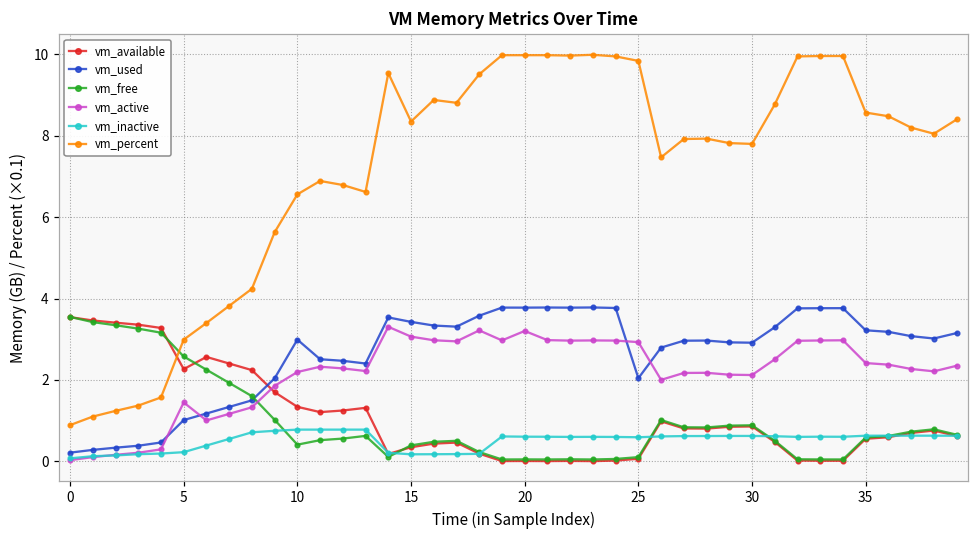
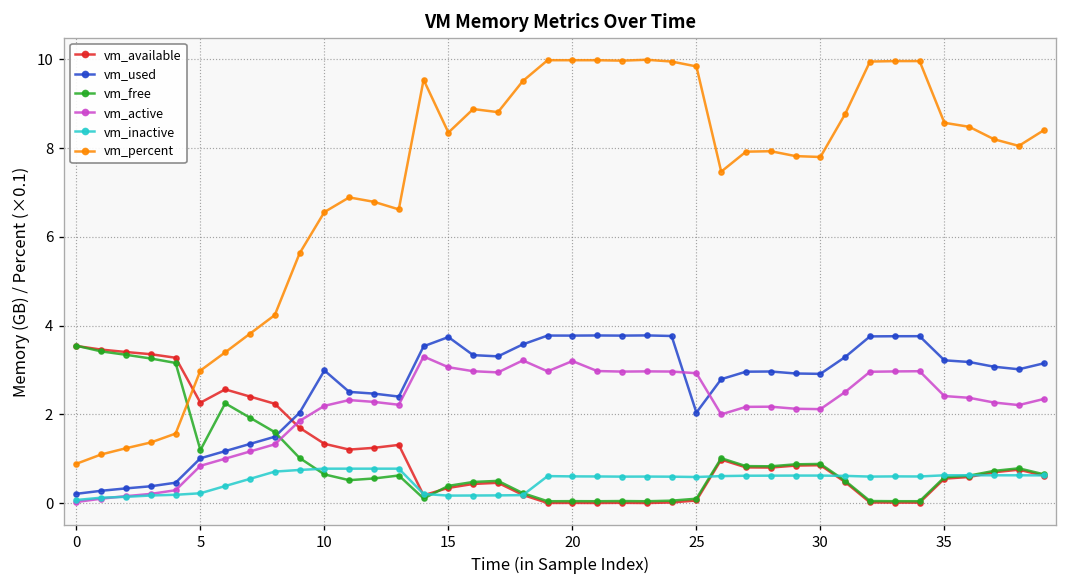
  {
    "vm_available": {
      "5": 2.3,
      "10": 1.3
    },
    "vm_used": {
      "0": 0.2,
      "5": 1.0,
      "10": 3.0,
-     "15": 3.4,
+     "15": 3.7,
      "20": 3.8,
      "25": 2.0,
      "30": 2.9,
      "35": 3.2
    },
    "vm_free": {
-     "5": 2.6,
-     "10": 0.4
+     "5": 1.2,
+     "10": 0.7
    },
    "vm_active": {
-     "5": 1.4,
+     "5": 0.8,
      "10": 2.2,
      "15": 3.1,
      "20": 3.2,
      "25": 2.9,
      "30": 2.1,
      "35": 2.4
    },
    "vm_inactive": {
      "5": 0.2,
      "10": 0.8,
      "15": 0.2,
      "20": 0.6,
      "25": 0.6,
      "30": 0.6
    },
    "vm_percent": {
      "0": 0.9,
      "5": 3.0,
      "10": 6.6,
      "15": 8.4,
      "20": 10.0,
      "25": 9.8,
      "30": 7.8,
      "35": 8.6
    }
  }
